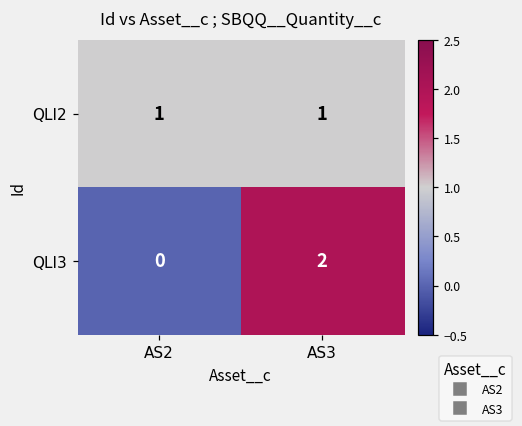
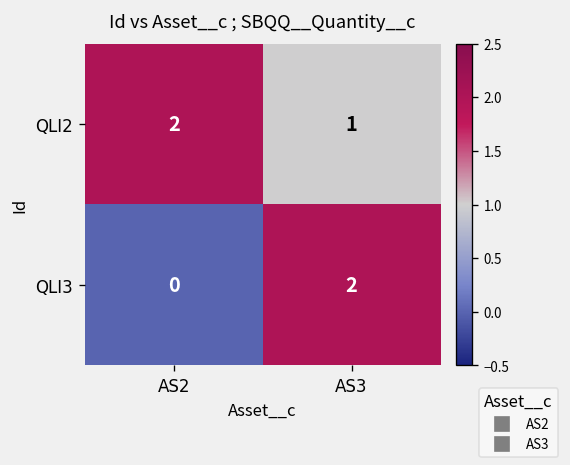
  {
    "QLI2": {
-     "AS2": 1,
+     "AS2": 2,
      "AS3": 1
    },
    "QLI3": {
      "AS2": 0,
      "AS3": 2
    }
  }
